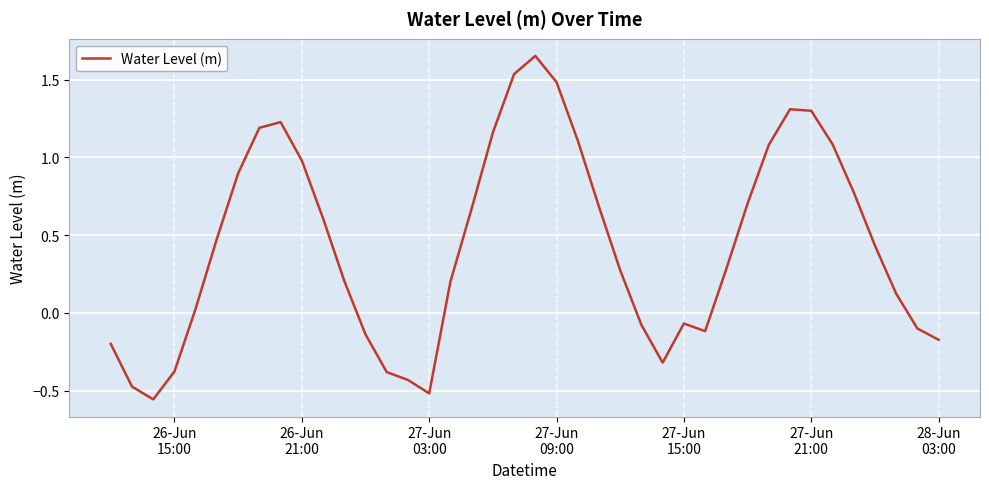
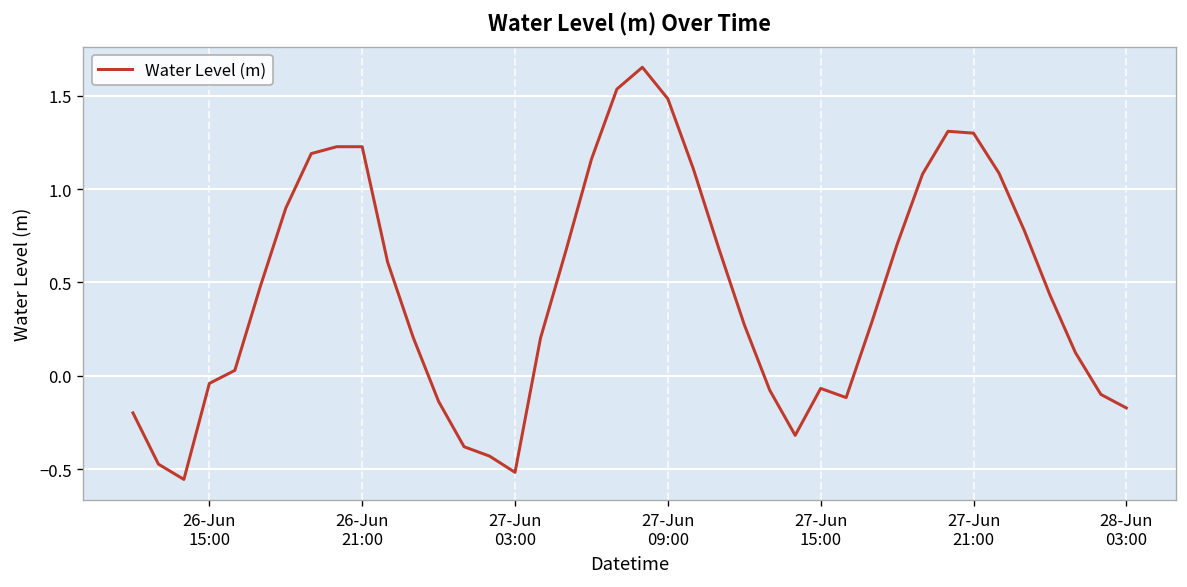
  {
-   "26-Jun 15:00": -0.38,
-   "26-Jun 21:00": 0.98,
+   "26-Jun 15:00": -0.04,
+   "26-Jun 21:00": 1.23,
    "27-Jun 03:00": -0.52,
    "27-Jun 09:00": 1.48,
    "27-Jun 15:00": -0.07,
    "27-Jun 21:00": 1.30,
    "28-Jun 03:00": -0.17
  }
